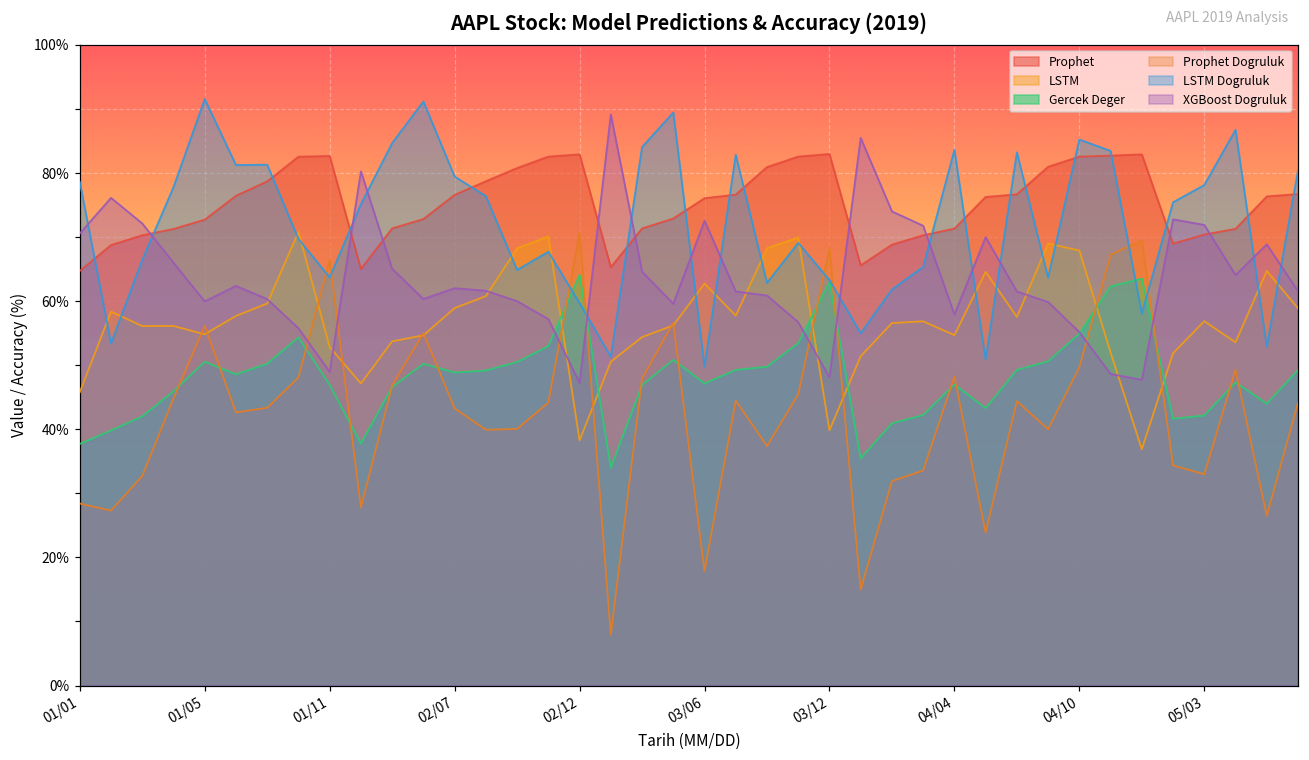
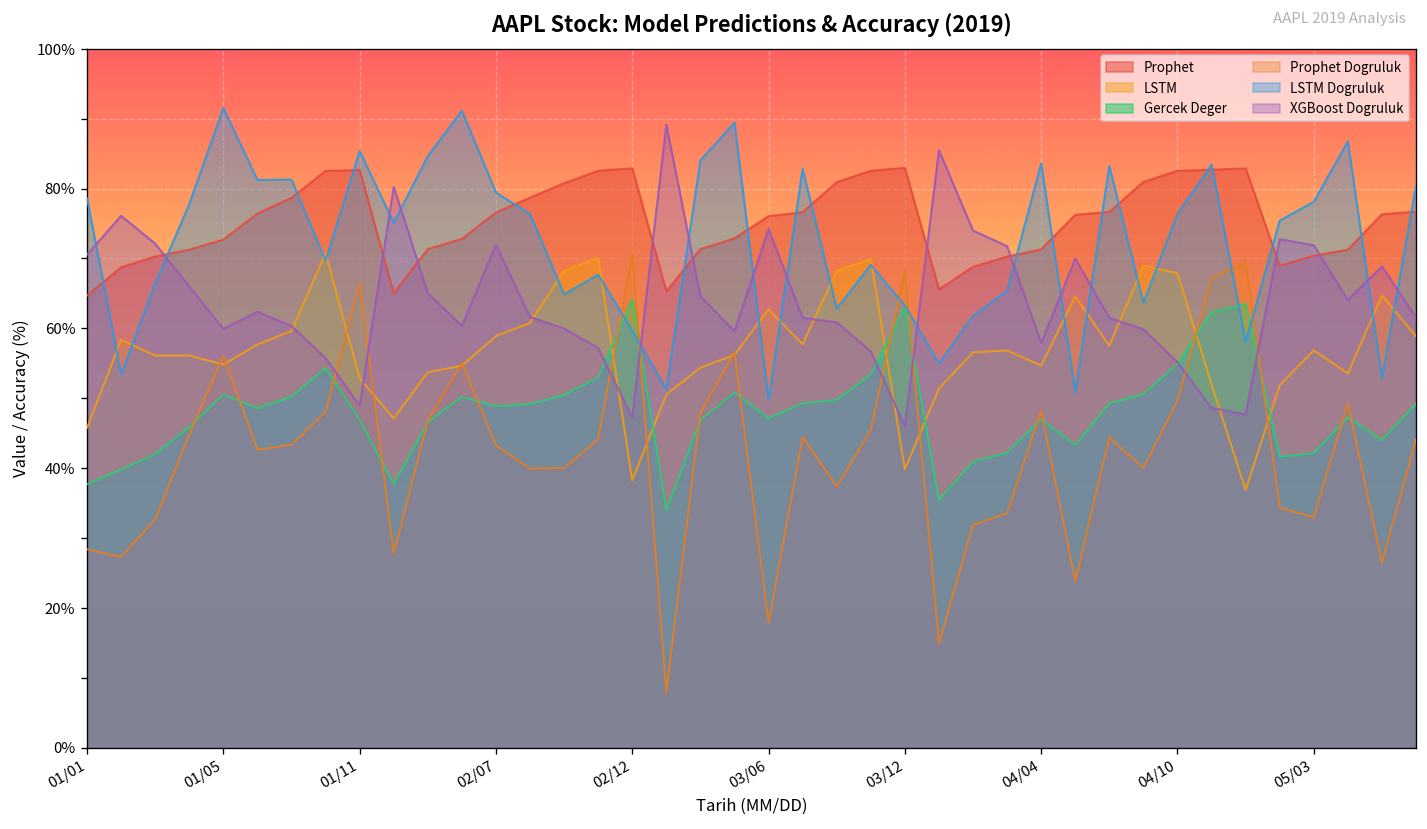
  {
    "Gercek Deger": {
      "01/01": "38%",
      "01/05": "51%",
      "01/11": "47%",
      "02/07": "49%",
      "02/12": "64%",
      "03/06": "47%",
      "04/04": "47%",
      "05/03": "42%"
    },
    "LSTM Dogruluk": {
      "01/01": "79%",
      "01/05": "92%",
-     "01/11": "64%",
+     "01/11": "85%",
      "02/07": "79%",
      "02/12": "60%",
      "03/06": "50%",
      "04/04": "84%",
-     "04/10": "85%",
+     "04/10": "76%",
      "05/03": "78%"
    },
    "XGBoost Dogruluk": {
      "01/01": "71%",
      "01/05": "60%",
      "01/11": "49%",
-     "02/07": "62%",
+     "02/07": "72%",
      "02/12": "47%",
-     "03/06": "73%",
-     "03/12": "48%",
+     "03/06": "74%",
+     "03/12": "46%",
      "04/04": "58%",
      "05/03": "72%"
    }
  }
